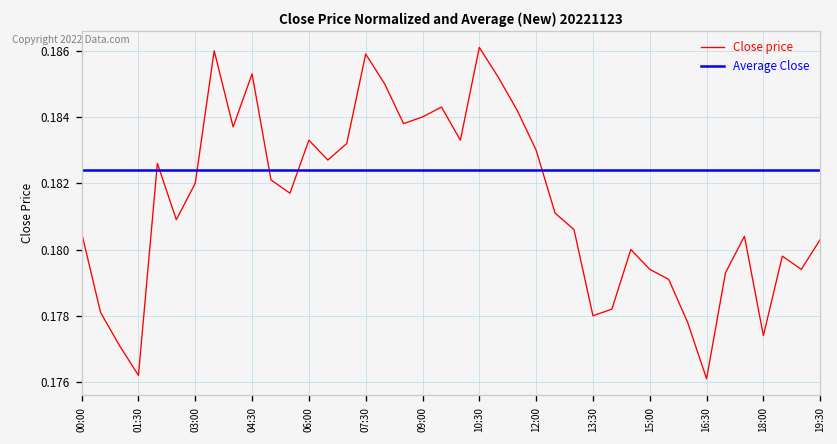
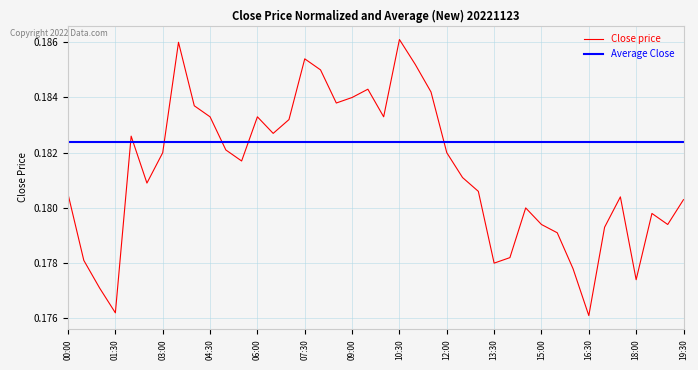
  {
    "Close price": {
      "00:00": 0.1805,
      "01:30": 0.1762,
      "03:00": 0.1820,
-     "04:30": 0.1853,
+     "04:30": 0.1833,
      "06:00": 0.1833,
-     "07:30": 0.1859,
+     "07:30": 0.1854,
      "09:00": 0.1840,
      "10:30": 0.1861,
-     "12:00": 0.183,
+     "12:00": 0.182,
      "13:30": 0.1780,
      "15:00": 0.1794,
      "16:30": 0.1761,
      "18:00": 0.1774,
      "19:30": 0.1803
    },
    "Average Close": {
      "00:00": 0.1824,
      "01:30": 0.1824,
      "03:00": 0.1824,
      "04:30": 0.1824,
      "06:00": 0.1824,
      "07:30": 0.1824,
      "09:00": 0.1824,
      "10:30": 0.1824,
      "12:00": 0.1824,
      "13:30": 0.1824,
      "15:00": 0.1824,
      "16:30": 0.1824,
      "18:00": 0.1824,
      "19:30": 0.1824
    }
  }
